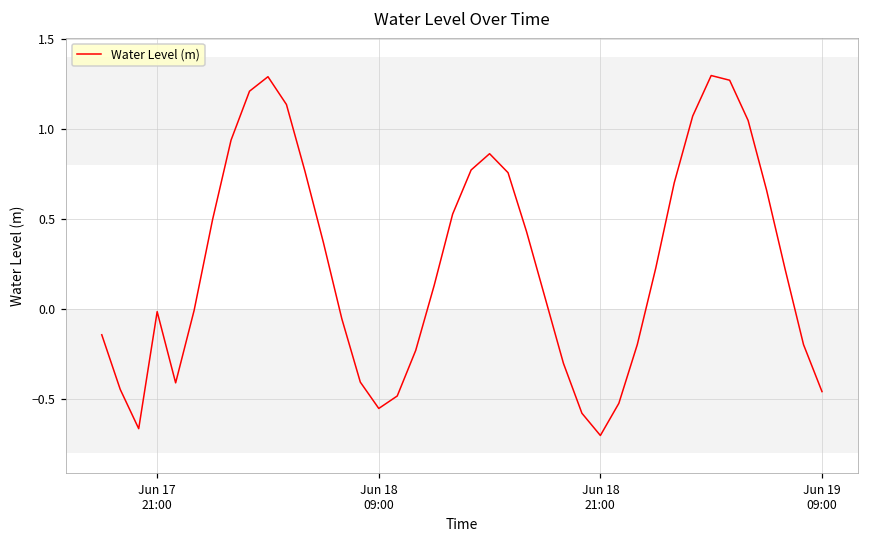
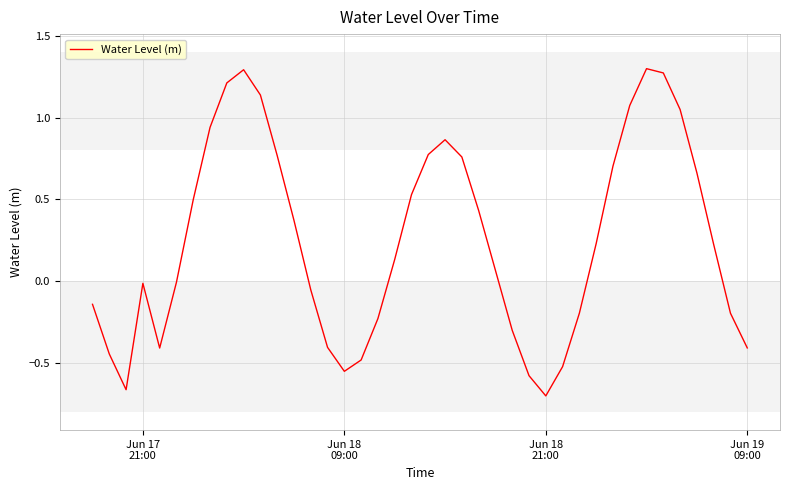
  {
    "Jun 17 21:00": -0.01,
    "Jun 18 09:00": -0.55,
    "Jun 18 21:00": -0.70,
-   "Jun 19 09:00": -0.46
+   "Jun 19 09:00": -0.41
  }
